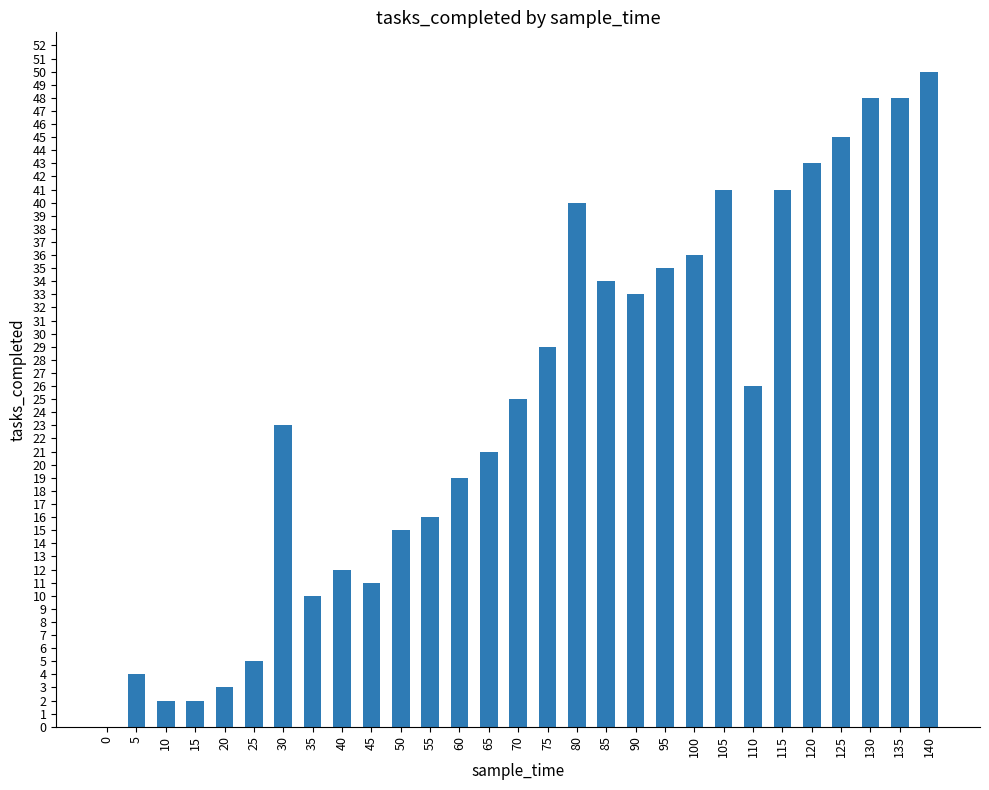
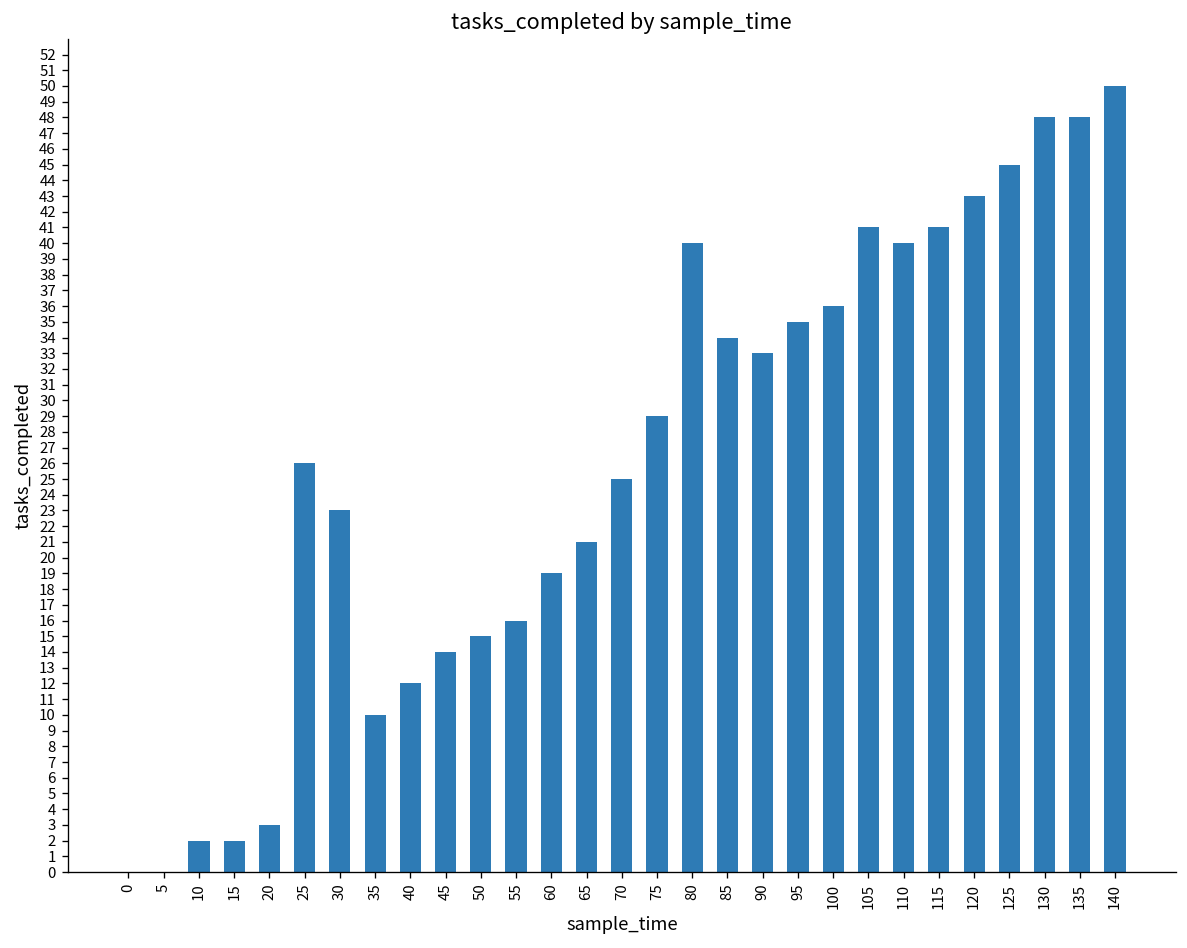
  {
    "0": 0,
-   "5": 4,
+   "5": 0,
    "10": 2,
    "15": 2,
    "20": 3,
-   "25": 5,
+   "25": 26,
    "30": 23,
    "35": 10,
    "40": 12,
-   "45": 11,
+   "45": 14,
    "50": 15,
    "55": 16,
    "60": 19,
    "65": 21,
    "70": 25,
    "75": 29,
    "80": 40,
    "85": 34,
    "90": 33,
    "95": 35,
    "100": 36,
    "105": 41,
-   "110": 26,
+   "110": 40,
    "115": 41,
    "120": 43,
    "125": 45,
    "130": 48,
    "135": 48,
    "140": 50
  }
